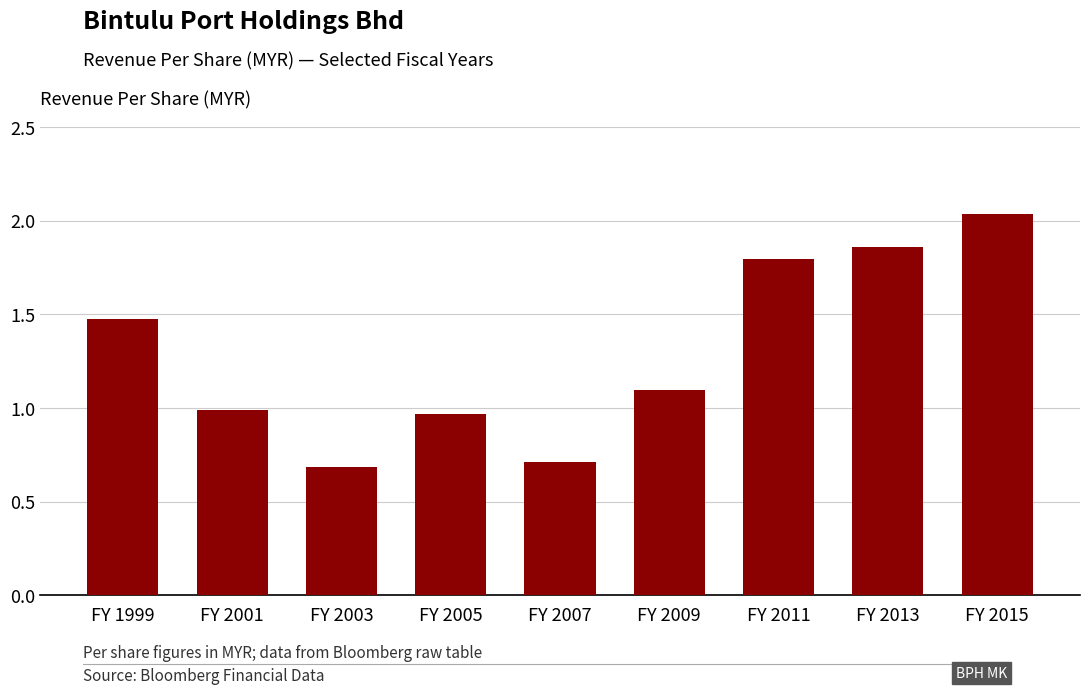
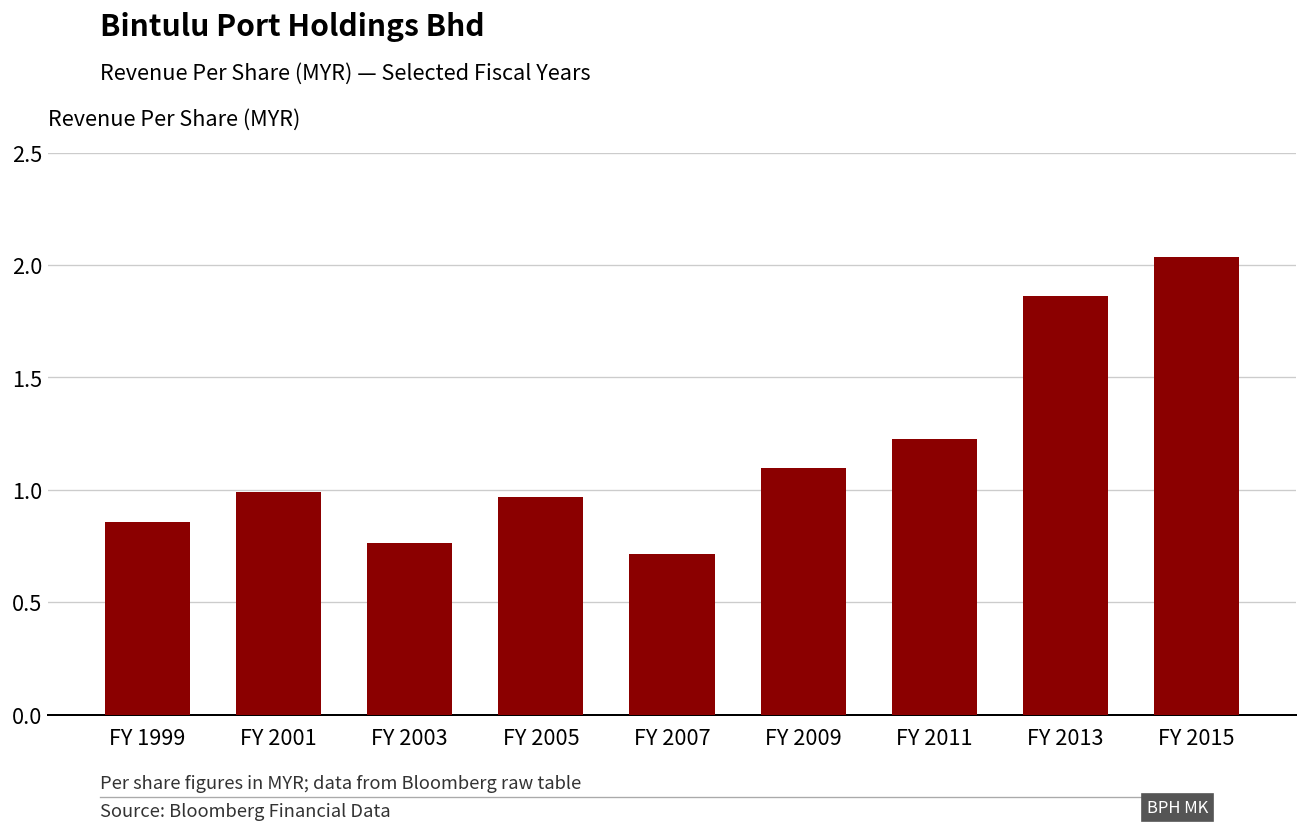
  {
-   "FY 1999": 1.47,
+   "FY 1999": 0.86,
    "FY 2001": 0.99,
-   "FY 2003": 0.68,
+   "FY 2003": 0.76,
    "FY 2005": 0.97,
    "FY 2007": 0.71,
    "FY 2009": 1.10,
-   "FY 2011": 1.80,
+   "FY 2011": 1.23,
    "FY 2013": 1.86,
    "FY 2015": 2.03
  }
